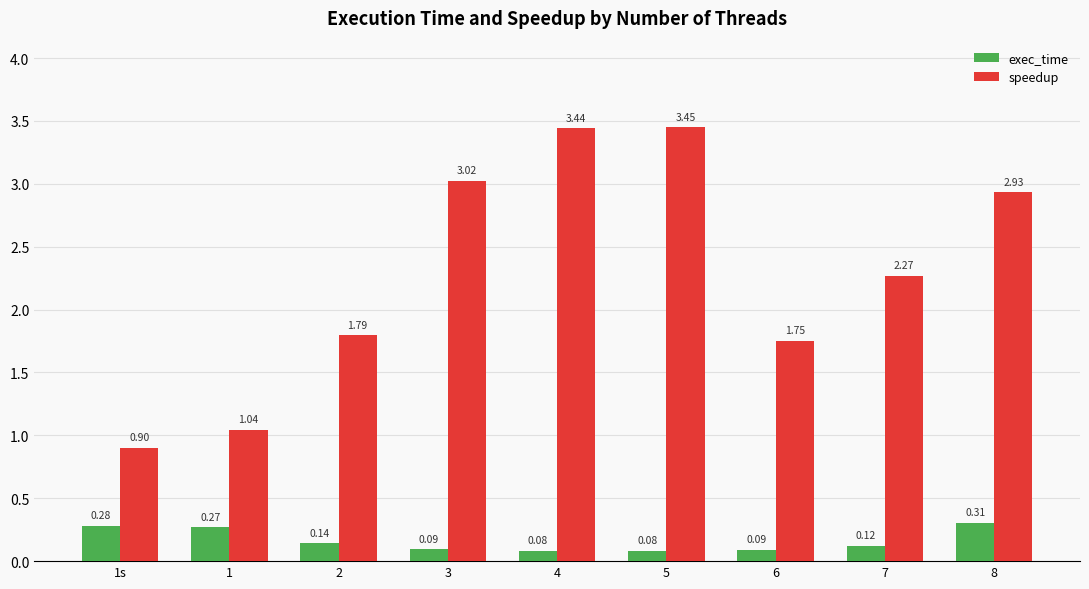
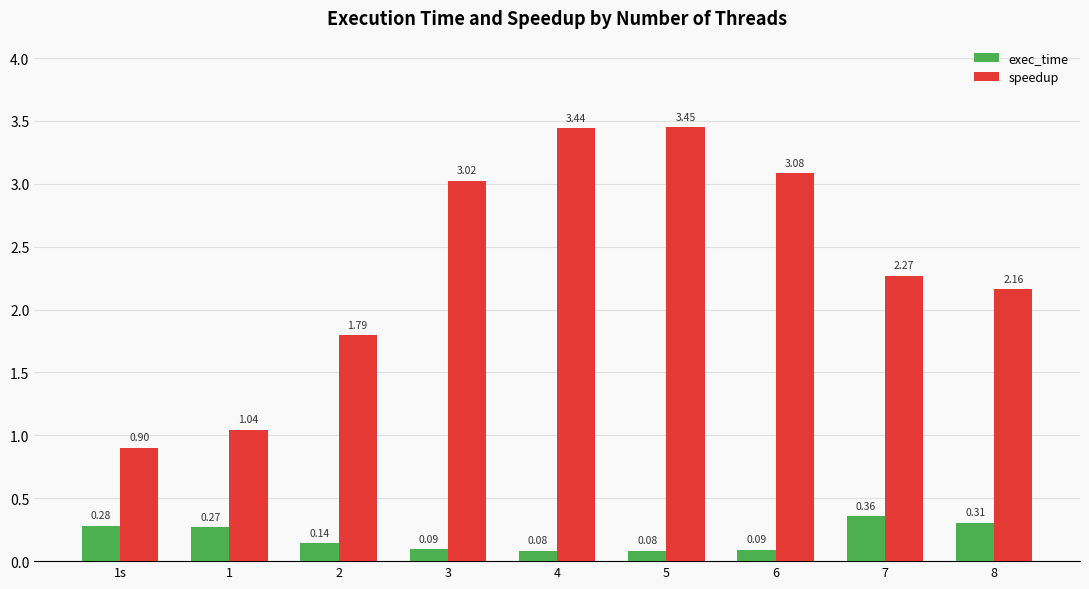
  {
    "exec_time": {
      "1s": 0.28,
      "1": 0.27,
      "2": 0.14,
      "3": 0.09,
      "4": 0.08,
      "5": 0.08,
      "6": 0.09,
-     "7": 0.12,
+     "7": 0.36,
      "8": 0.31
    },
    "speedup": {
      "1s": 0.90,
      "1": 1.04,
      "2": 1.79,
      "3": 3.02,
      "4": 3.44,
      "5": 3.45,
-     "6": 1.75,
+     "6": 3.08,
      "7": 2.27,
-     "8": 2.93
+     "8": 2.16
    }
  }
